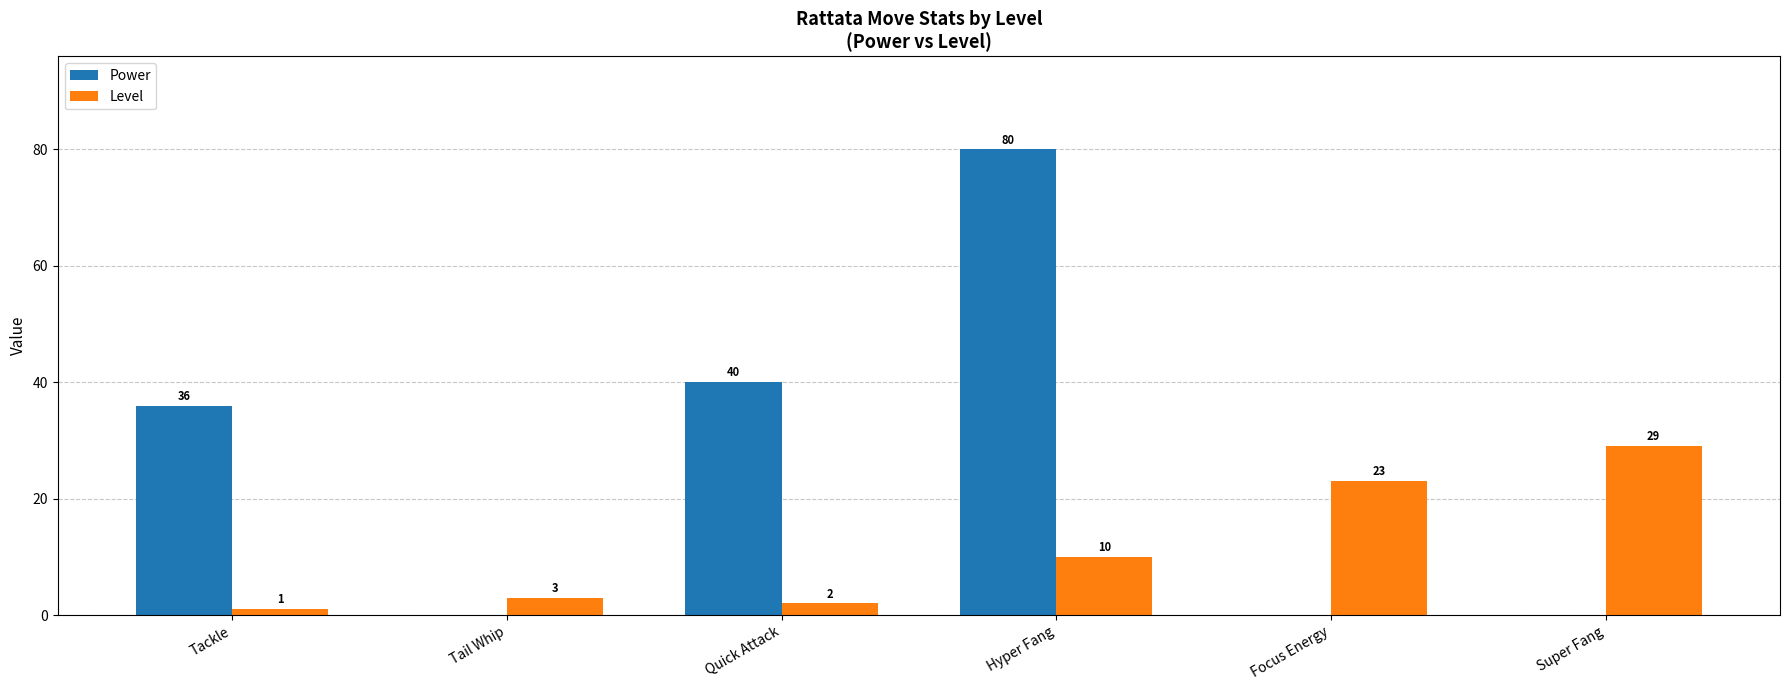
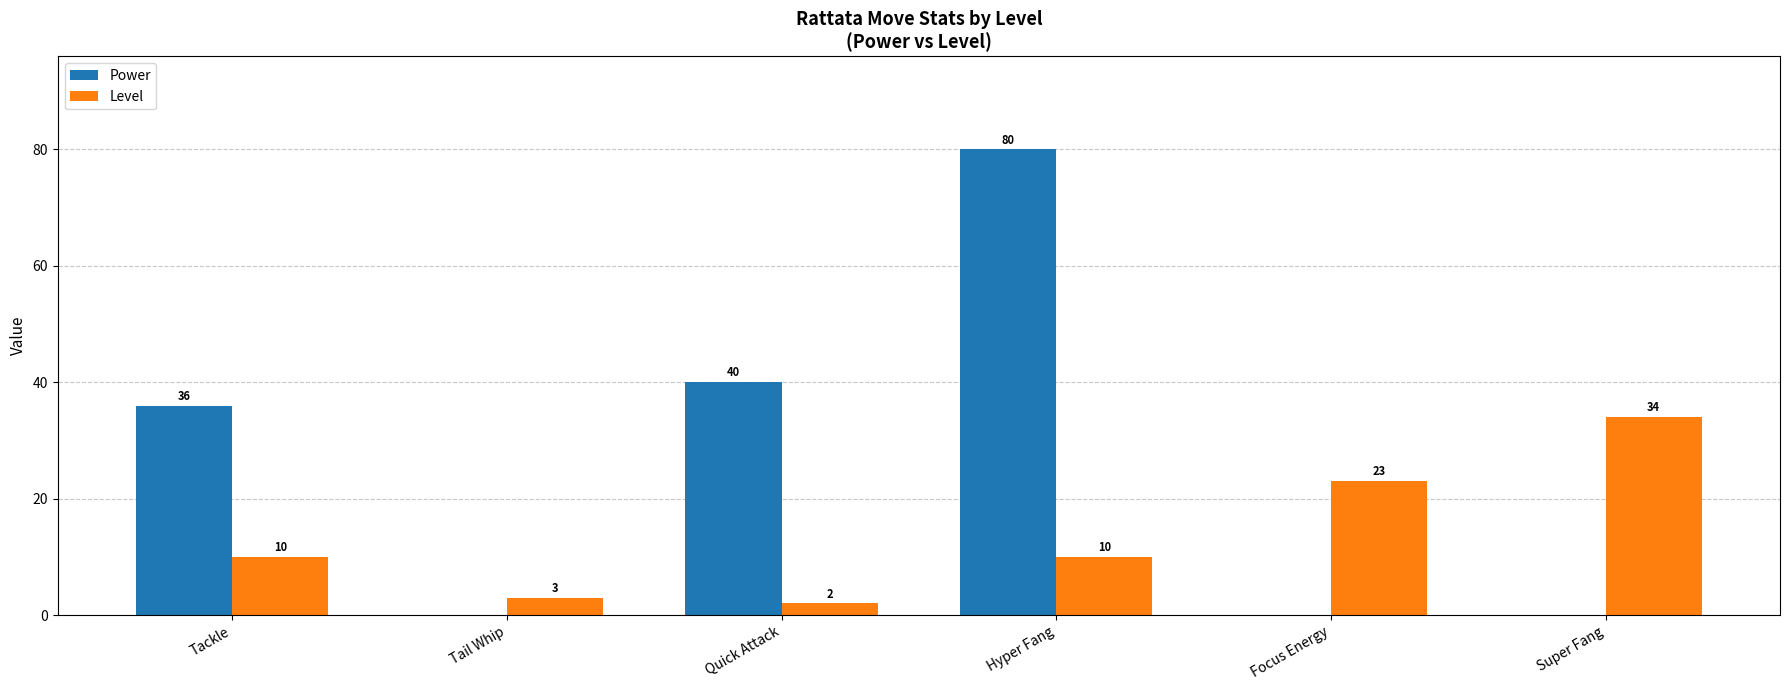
  {
    "Power": {
      "Tackle": 36,
      "Quick Attack": 40,
      "Hyper Fang": 80
    },
    "Level": {
-     "Tackle": 1,
+     "Tackle": 10,
      "Tail Whip": 3,
      "Quick Attack": 2,
      "Hyper Fang": 10,
      "Focus Energy": 23,
-     "Super Fang": 29
+     "Super Fang": 34
    }
  }
